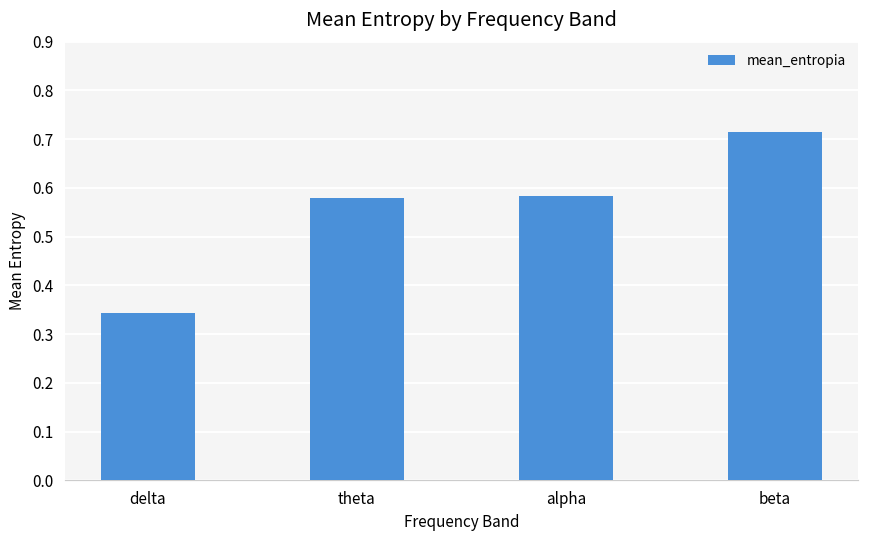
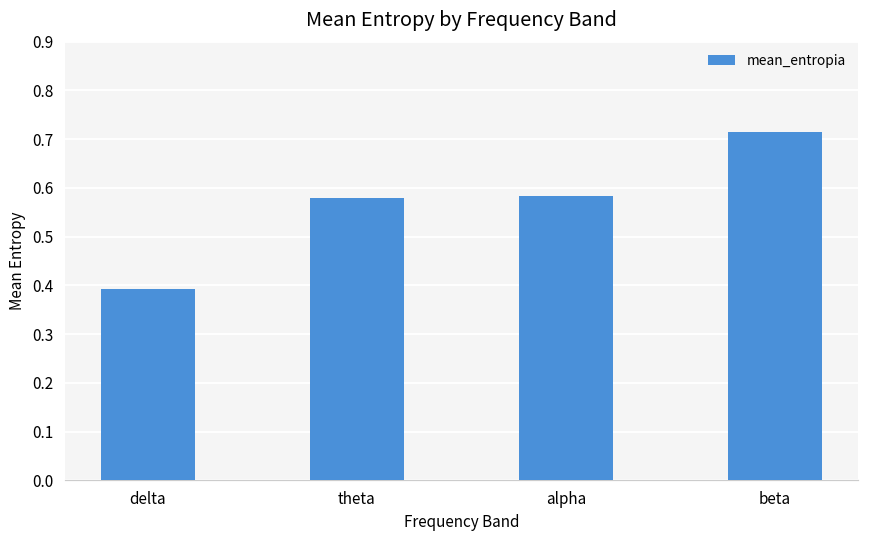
  {
-   "delta": 0.34,
+   "delta": 0.39,
    "theta": 0.58,
    "alpha": 0.58,
    "beta": 0.71
  }
